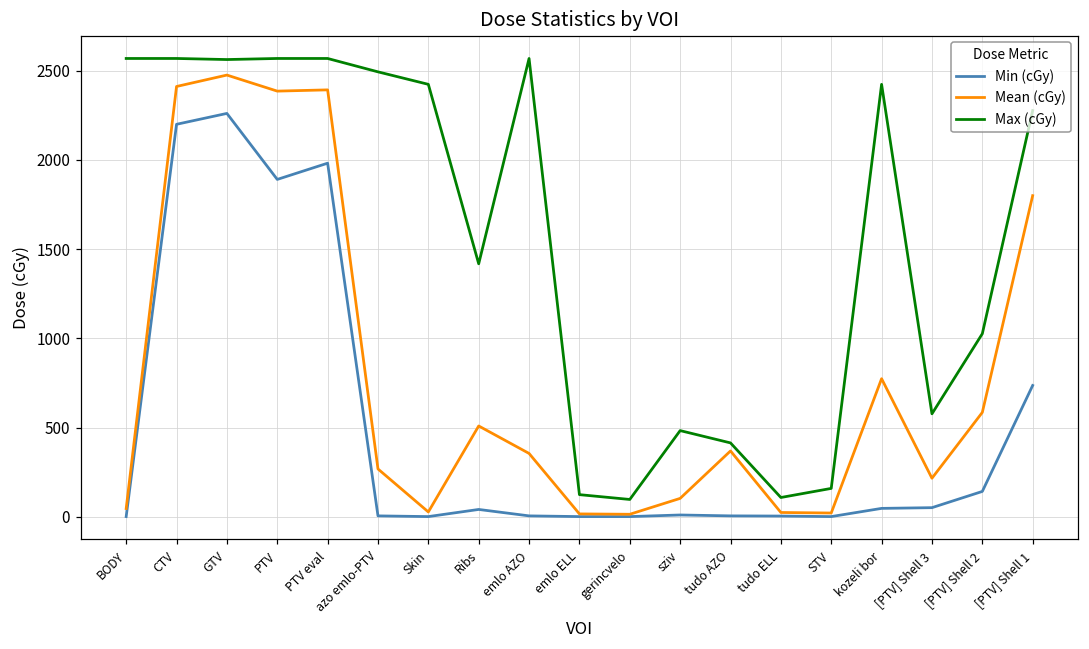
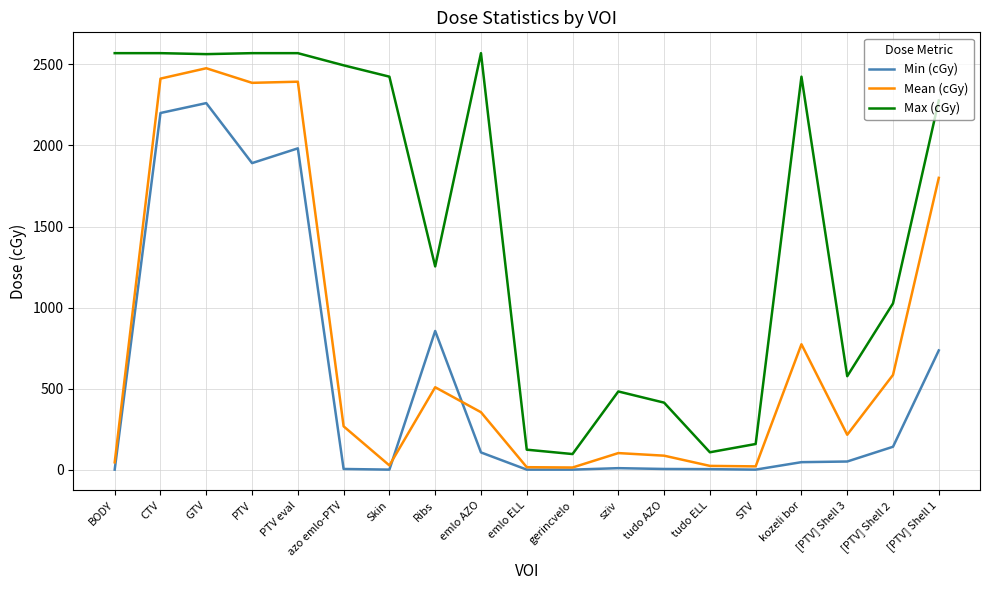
  {
    "Min (cGy)": {
      "BODY": 0,
      "CTV": 2200,
      "GTV": 2260,
      "PTV": 1890,
      "PTV eval": 1980,
      "azo emlo-PTV": 10,
      "Skin": 0,
-     "Ribs": 40,
-     "emlo AZO": 10,
+     "Ribs": 860,
+     "emlo AZO": 110,
      "sziv": 10,
      "tudo AZO": 10,
      "tudo ELL": 0,
      "STV": 0,
      "kozeli bor": 50,
      "[PTV] Shell 3": 50,
      "[PTV] Shell 2": 140,
      "[PTV] Shell 1": 740
    },
    "Mean (cGy)": {
      "BODY": 50,
      "CTV": 2410,
      "GTV": 2480,
      "PTV": 2390,
      "PTV eval": 2390,
      "azo emlo-PTV": 270,
      "Skin": 30,
      "Ribs": 510,
      "emlo AZO": 360,
      "sziv": 100,
-     "tudo AZO": 370,
+     "tudo AZO": 90,
      "tudo ELL": 20,
      "STV": 20,
      "kozeli bor": 770,
      "[PTV] Shell 3": 220,
      "[PTV] Shell 2": 590,
      "[PTV] Shell 1": 1800
    },
    "Max (cGy)": {
      "BODY": 2570,
      "CTV": 2570,
      "GTV": 2560,
      "PTV": 2570,
      "PTV eval": 2570,
      "azo emlo-PTV": 2490,
      "Skin": 2420,
-     "Ribs": 1420,
+     "Ribs": 1250,
      "emlo AZO": 2570,
      "emlo ELL": 120,
      "gerincvelo": 100,
      "sziv": 480,
      "tudo AZO": 410,
      "tudo ELL": 110,
      "STV": 160,
      "kozeli bor": 2420,
      "[PTV] Shell 3": 580,
      "[PTV] Shell 2": 1030
    }
  }
